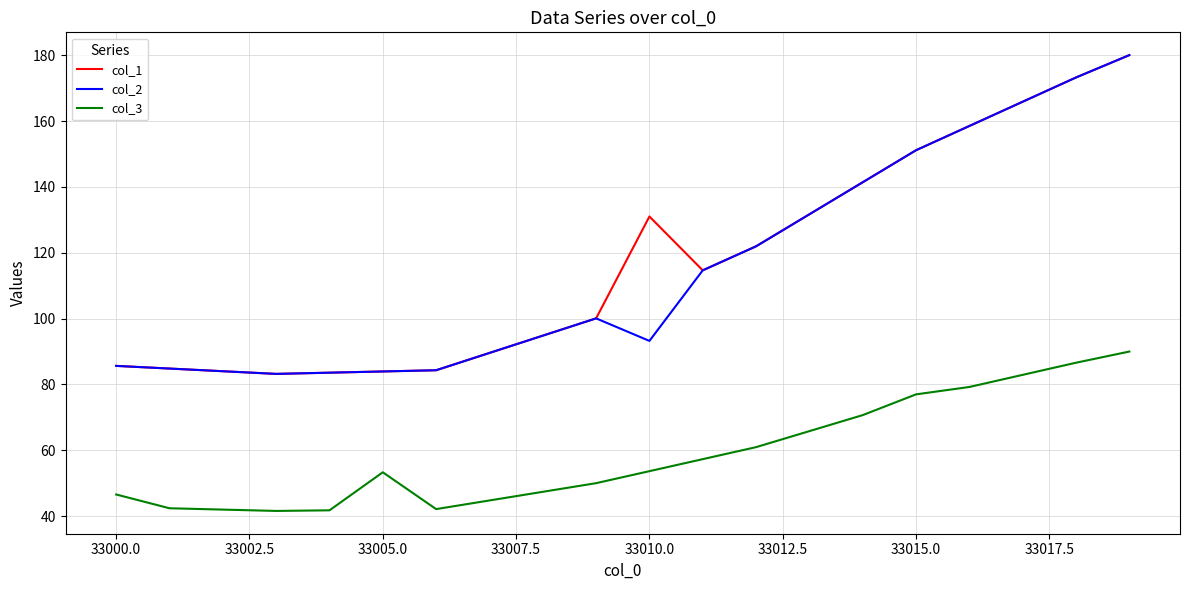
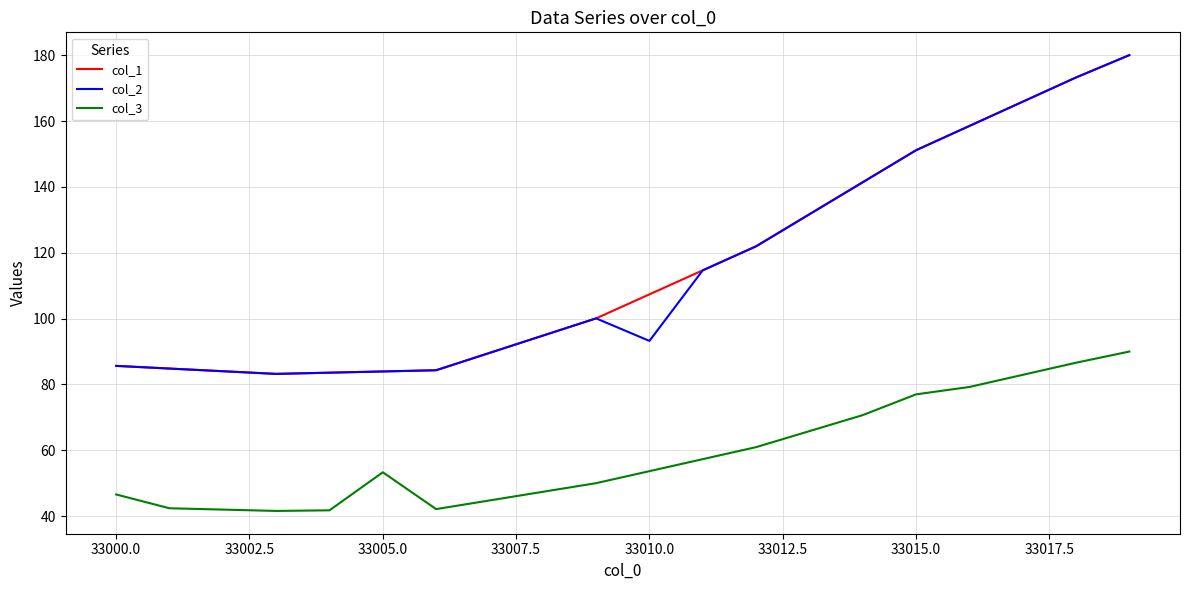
  {
    "col_1": {
-     "33010.0": 131
+     "33010.0": 107
    },
    "col_2": {
      "33010.0": 93
    },
    "col_3": {
      "33000.0": 47,
      "33005.0": 53,
      "33010.0": 54,
      "33015.0": 77
    }
  }
